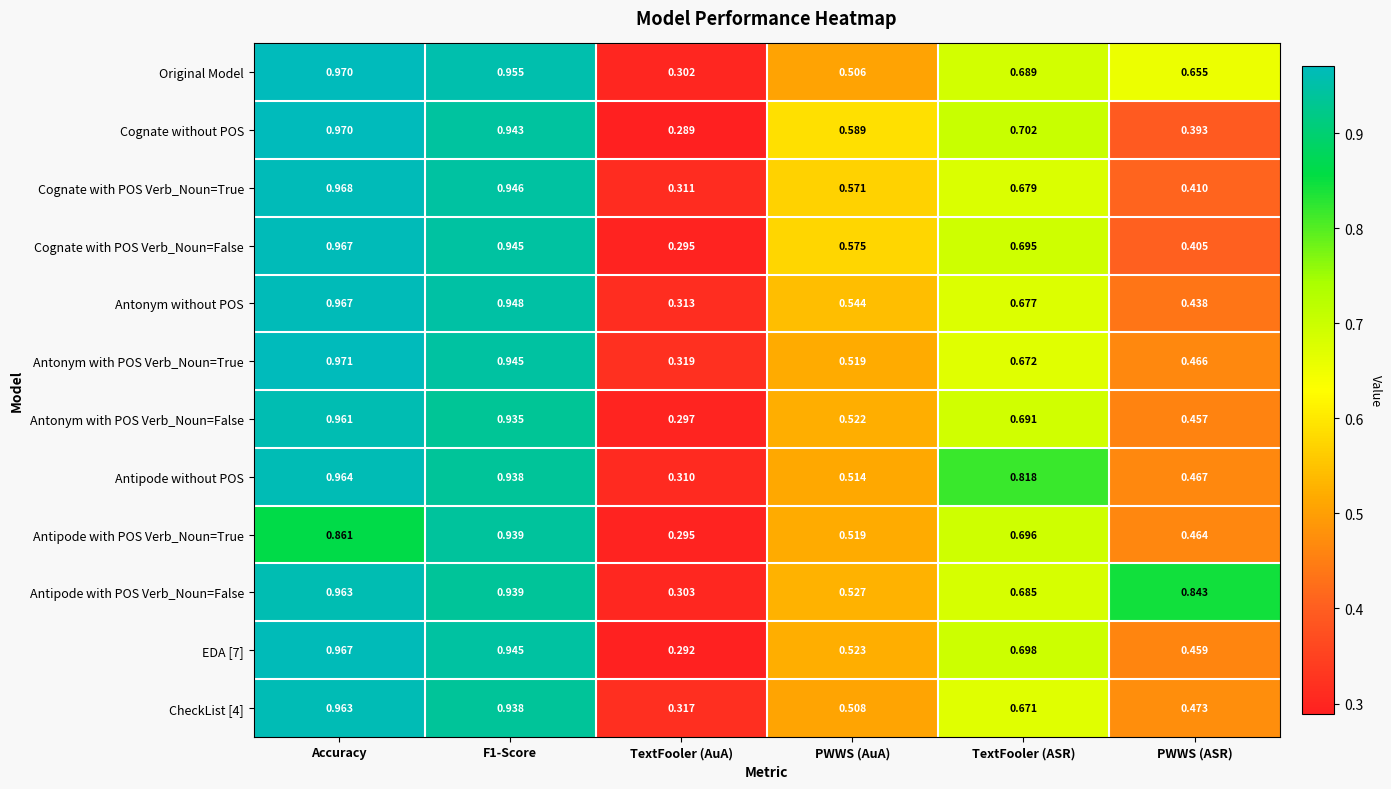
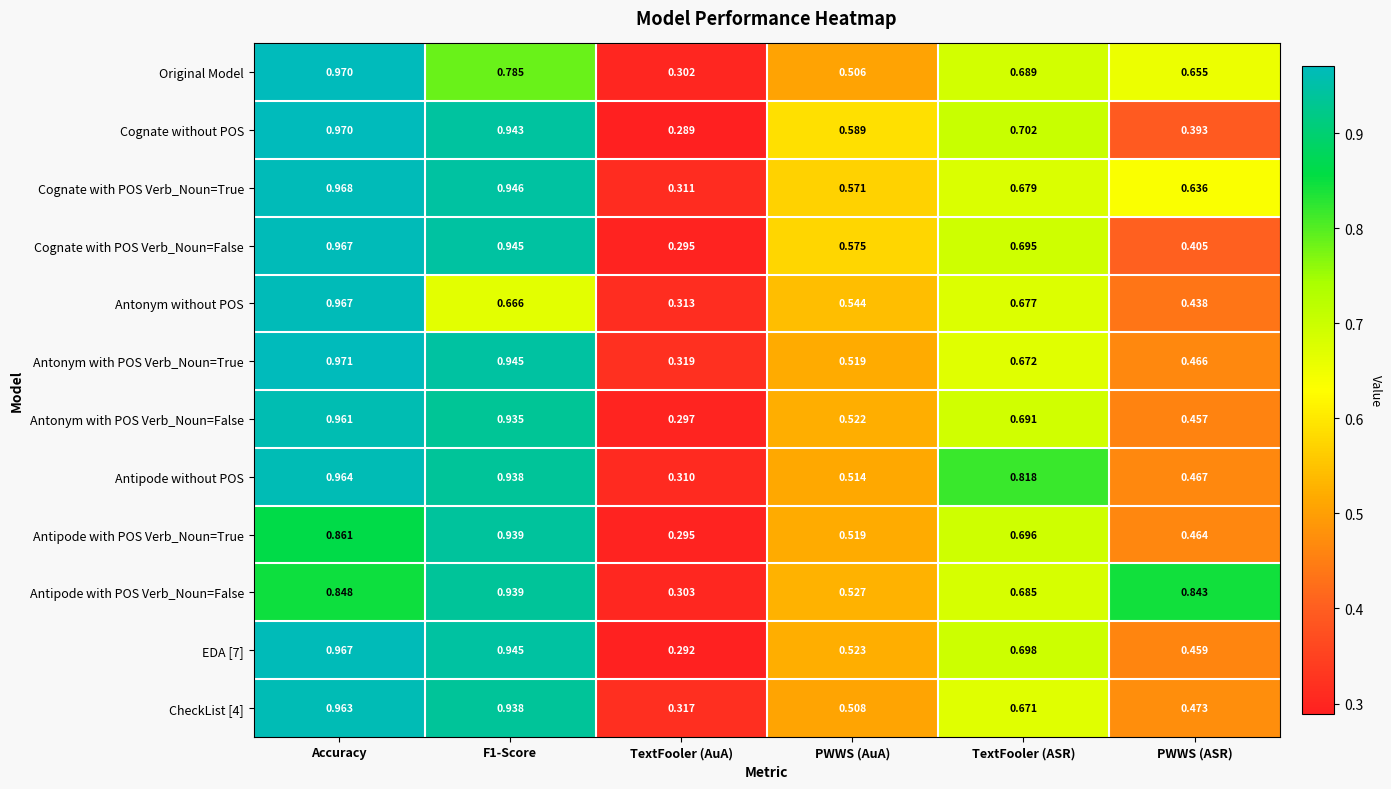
  {
    "Original Model": {
      "Accuracy": 0.970,
-     "F1-Score": 0.955,
+     "F1-Score": 0.785,
      "TextFooler (AuA)": 0.302,
      "PWWS (AuA)": 0.506,
      "TextFooler (ASR)": 0.689,
      "PWWS (ASR)": 0.655
    },
    "Cognate without POS": {
      "Accuracy": 0.970,
      "F1-Score": 0.943,
      "TextFooler (AuA)": 0.289,
      "PWWS (AuA)": 0.589,
      "TextFooler (ASR)": 0.702,
      "PWWS (ASR)": 0.393
    },
    "Cognate with POS Verb_Noun=True": {
      "Accuracy": 0.968,
      "F1-Score": 0.946,
      "TextFooler (AuA)": 0.311,
      "PWWS (AuA)": 0.571,
      "TextFooler (ASR)": 0.679,
-     "PWWS (ASR)": 0.410
+     "PWWS (ASR)": 0.636
    },
    "Cognate with POS Verb_Noun=False": {
      "Accuracy": 0.967,
      "F1-Score": 0.945,
      "TextFooler (AuA)": 0.295,
      "PWWS (AuA)": 0.575,
      "TextFooler (ASR)": 0.695,
      "PWWS (ASR)": 0.405
    },
    "Antonym without POS": {
      "Accuracy": 0.967,
-     "F1-Score": 0.948,
+     "F1-Score": 0.666,
      "TextFooler (AuA)": 0.313,
      "PWWS (AuA)": 0.544,
      "TextFooler (ASR)": 0.677,
      "PWWS (ASR)": 0.438
    },
    "Antonym with POS Verb_Noun=True": {
      "Accuracy": 0.971,
      "F1-Score": 0.945,
      "TextFooler (AuA)": 0.319,
      "PWWS (AuA)": 0.519,
      "TextFooler (ASR)": 0.672,
      "PWWS (ASR)": 0.466
    },
    "Antonym with POS Verb_Noun=False": {
      "Accuracy": 0.961,
      "F1-Score": 0.935,
      "TextFooler (AuA)": 0.297,
      "PWWS (AuA)": 0.522,
      "TextFooler (ASR)": 0.691,
      "PWWS (ASR)": 0.457
    },
    "Antipode without POS": {
      "Accuracy": 0.964,
      "F1-Score": 0.938,
      "TextFooler (AuA)": 0.310,
      "PWWS (AuA)": 0.514,
      "TextFooler (ASR)": 0.818,
      "PWWS (ASR)": 0.467
    },
    "Antipode with POS Verb_Noun=True": {
      "Accuracy": 0.861,
      "F1-Score": 0.939,
      "TextFooler (AuA)": 0.295,
      "PWWS (AuA)": 0.519,
      "TextFooler (ASR)": 0.696,
      "PWWS (ASR)": 0.464
    },
    "Antipode with POS Verb_Noun=False": {
-     "Accuracy": 0.963,
+     "Accuracy": 0.848,
      "F1-Score": 0.939,
      "TextFooler (AuA)": 0.303,
      "PWWS (AuA)": 0.527,
      "TextFooler (ASR)": 0.685,
      "PWWS (ASR)": 0.843
    },
    "EDA [7]": {
      "Accuracy": 0.967,
      "F1-Score": 0.945,
      "TextFooler (AuA)": 0.292,
      "PWWS (AuA)": 0.523,
      "TextFooler (ASR)": 0.698,
      "PWWS (ASR)": 0.459
    },
    "CheckList [4]": {
      "Accuracy": 0.963,
      "F1-Score": 0.938,
      "TextFooler (AuA)": 0.317,
      "PWWS (AuA)": 0.508,
      "TextFooler (ASR)": 0.671,
      "PWWS (ASR)": 0.473
    }
  }
